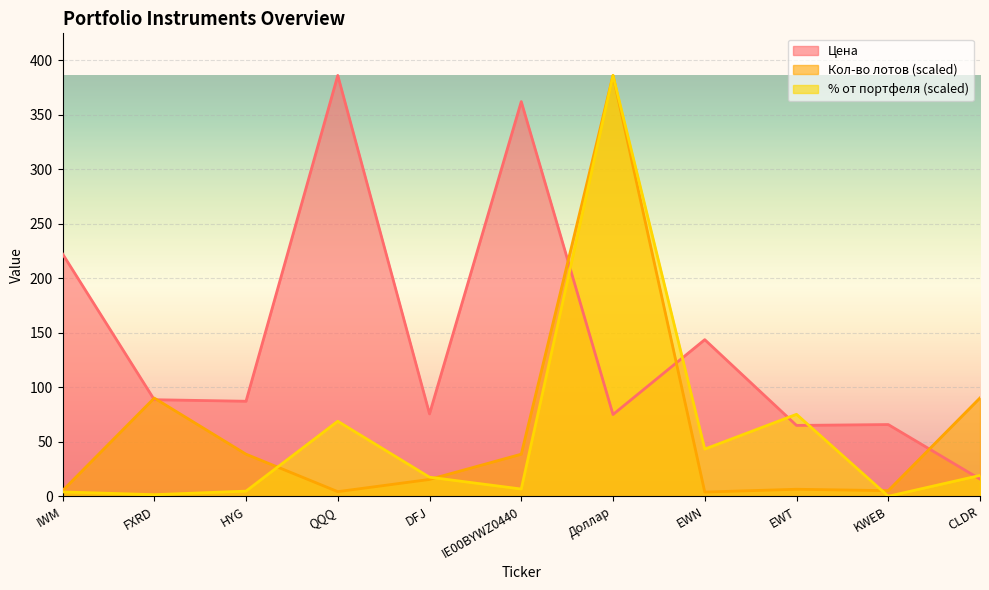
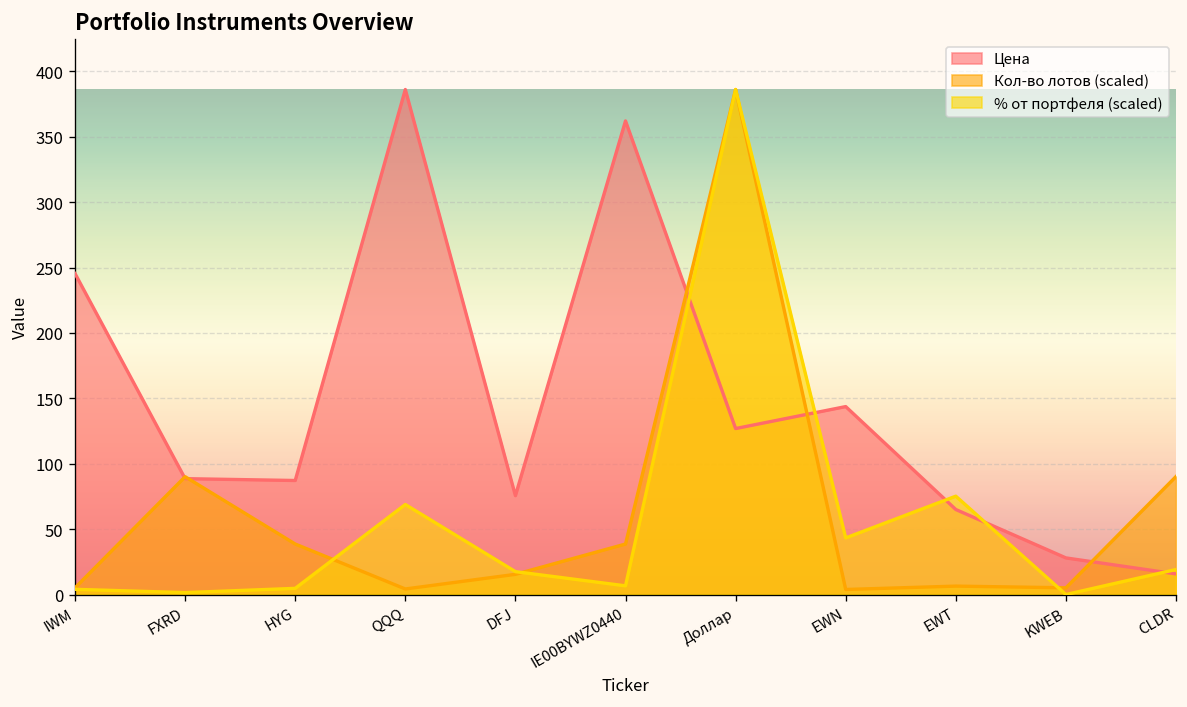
  {
    "Цена": {
-     "IWM": 222,
+     "IWM": 245,
      "HYG": 87,
      "QQQ": 386,
      "DFJ": 76,
      "IE00BYWZ0440": 362,
-     "Доллар": 75,
+     "Доллар": 127,
      "EWN": 144,
      "EWT": 65,
-     "KWEB": 66,
+     "KWEB": 28,
      "CLDR": 16
    }
  }
